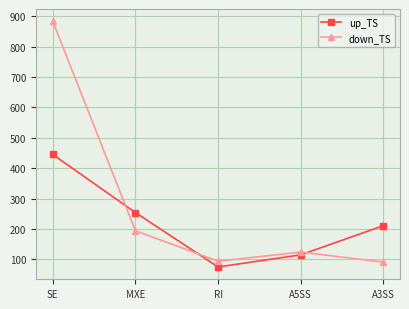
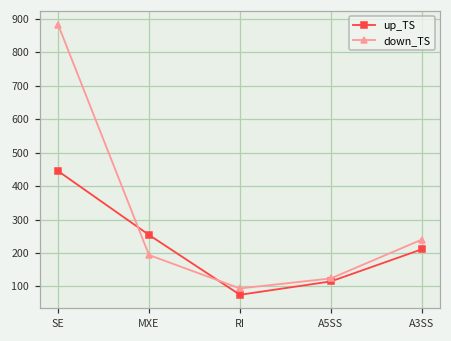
  {
    "up_TS": {
      "SE": 450,
      "MXE": 250,
      "RI": 80,
      "A5SS": 120,
      "A3SS": 210
    },
    "down_TS": {
      "SE": 880,
      "MXE": 190,
      "RI": 90,
      "A5SS": 120,
-     "A3SS": 90
+     "A3SS": 240
    }
  }
